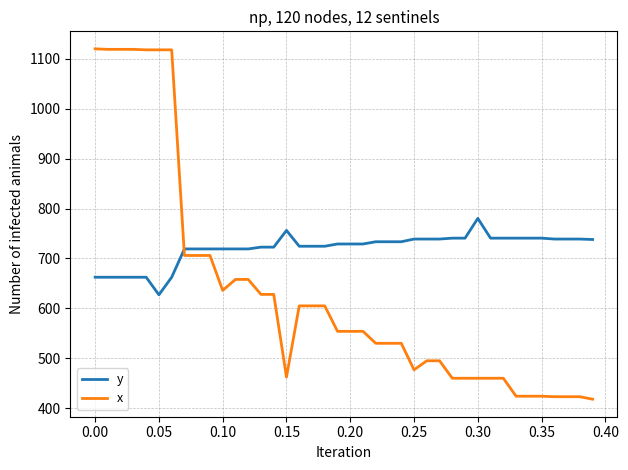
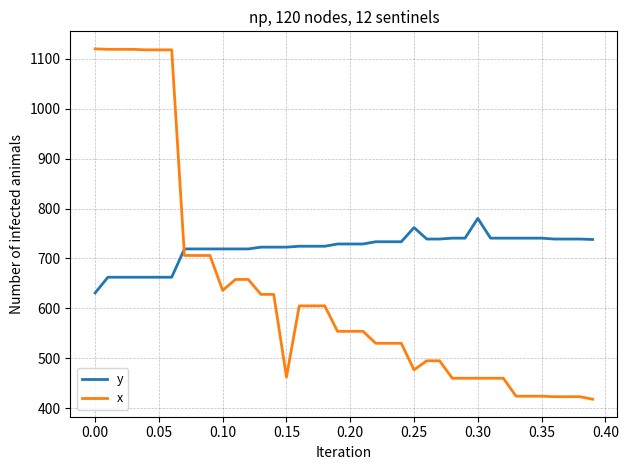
  {
    "y": {
-     "0.00": 660,
-     "0.05": 630,
+     "0.00": 630,
+     "0.05": 660,
      "0.10": 720,
-     "0.15": 760,
+     "0.15": 720,
      "0.20": 730,
-     "0.25": 740,
+     "0.25": 760,
      "0.30": 780,
      "0.35": 740
    },
    "x": {
      "0.00": 1120,
      "0.05": 1120,
      "0.10": 640,
      "0.15": 460,
      "0.20": 550,
      "0.25": 480,
      "0.30": 460,
      "0.35": 420
    }
  }
